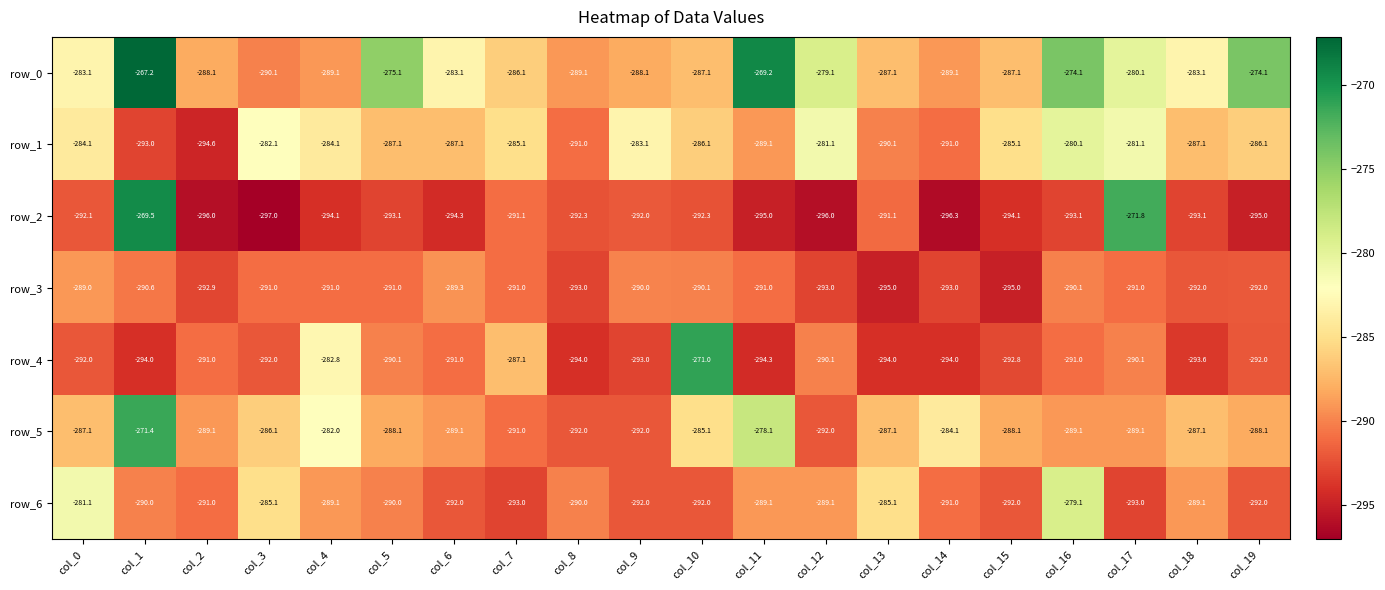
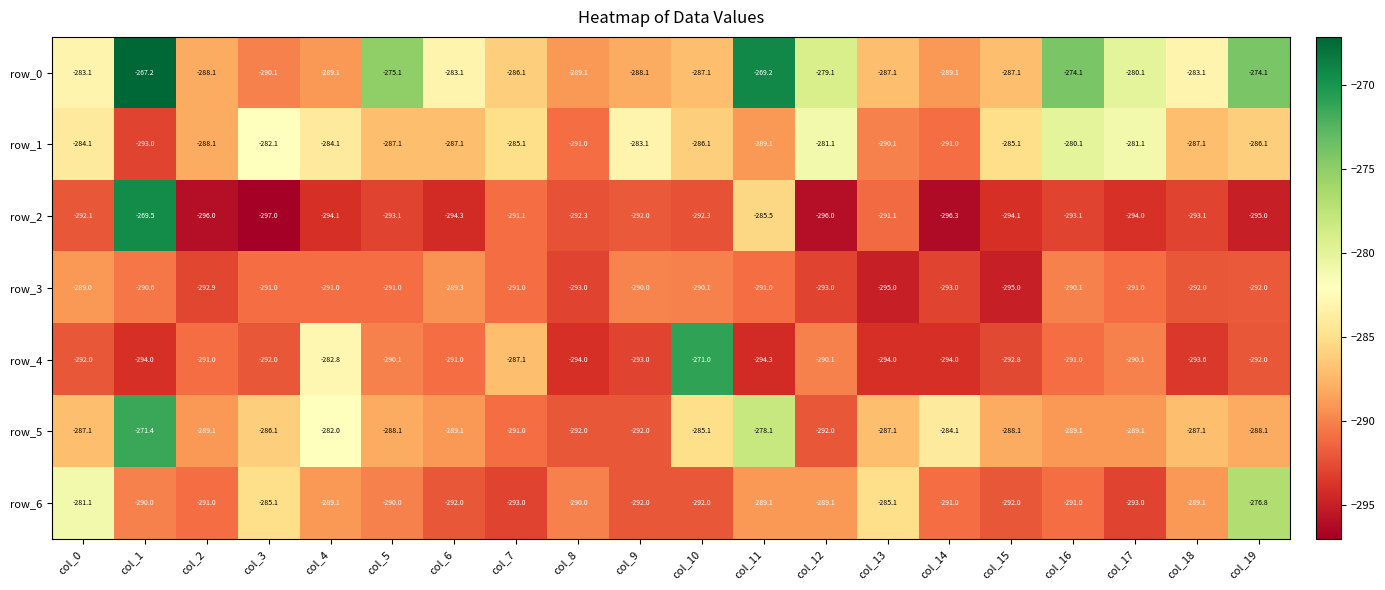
  {
    "row_0": {
      "col_0": -283.1,
      "col_1": -267.2,
      "col_2": -288.1,
      "col_3": -290.1,
      "col_4": -289.1,
      "col_5": -275.1,
      "col_6": -283.1,
      "col_7": -286.1,
      "col_8": -289.1,
      "col_9": -288.1,
      "col_10": -287.1,
      "col_11": -269.2,
      "col_12": -279.1,
      "col_13": -287.1,
      "col_14": -289.1,
      "col_15": -287.1,
      "col_16": -274.1,
      "col_17": -280.1,
      "col_18": -283.1,
      "col_19": -274.1
    },
    "row_1": {
      "col_0": -284.1,
      "col_1": -293.0,
-     "col_2": -294.6,
+     "col_2": -288.1,
      "col_3": -282.1,
      "col_4": -284.1,
      "col_5": -287.1,
      "col_6": -287.1,
      "col_7": -285.1,
      "col_8": -291.0,
      "col_9": -283.1,
      "col_10": -286.1,
      "col_11": -289.1,
      "col_12": -281.1,
      "col_13": -290.1,
      "col_14": -291.0,
      "col_15": -285.1,
      "col_16": -280.1,
      "col_17": -281.1,
      "col_18": -287.1,
      "col_19": -286.1
    },
    "row_2": {
      "col_0": -292.1,
      "col_1": -269.5,
      "col_2": -296.0,
      "col_3": -297.0,
      "col_4": -294.1,
      "col_5": -293.1,
      "col_6": -294.3,
      "col_7": -291.1,
      "col_8": -292.3,
      "col_9": -292.0,
      "col_10": -292.3,
-     "col_11": -295.0,
+     "col_11": -285.5,
      "col_12": -296.0,
      "col_13": -291.1,
      "col_14": -296.3,
      "col_15": -294.1,
      "col_16": -293.1,
-     "col_17": -271.8,
+     "col_17": -294.0,
      "col_18": -293.1,
      "col_19": -295.0
    },
    "row_3": {
      "col_0": -289.0,
      "col_1": -290.6,
      "col_2": -292.9,
      "col_3": -291.0,
      "col_4": -291.0,
      "col_5": -291.0,
      "col_6": -289.3,
      "col_7": -291.0,
      "col_8": -293.0,
      "col_9": -290.0,
      "col_10": -290.1,
      "col_11": -291.0,
      "col_12": -293.0,
      "col_13": -295.0,
      "col_14": -293.0,
      "col_15": -295.0,
      "col_16": -290.1,
      "col_17": -291.0,
      "col_18": -292.0,
      "col_19": -292.0
    },
    "row_4": {
      "col_0": -292.0,
      "col_1": -294.0,
      "col_2": -291.0,
      "col_3": -292.0,
      "col_4": -282.8,
      "col_5": -290.1,
      "col_6": -291.0,
      "col_7": -287.1,
      "col_8": -294.0,
      "col_9": -293.0,
      "col_10": -271.0,
      "col_11": -294.3,
      "col_12": -290.1,
      "col_13": -294.0,
      "col_14": -294.0,
      "col_15": -292.8,
      "col_16": -291.0,
      "col_17": -290.1,
      "col_18": -293.6,
      "col_19": -292.0
    },
    "row_5": {
      "col_0": -287.1,
      "col_1": -271.4,
      "col_2": -289.1,
      "col_3": -286.1,
      "col_4": -282.0,
      "col_5": -288.1,
      "col_6": -289.1,
      "col_7": -291.0,
      "col_8": -292.0,
      "col_9": -292.0,
      "col_10": -285.1,
      "col_11": -278.1,
      "col_12": -292.0,
      "col_13": -287.1,
      "col_14": -284.1,
      "col_15": -288.1,
      "col_16": -289.1,
      "col_17": -289.1,
      "col_18": -287.1,
      "col_19": -288.1
    },
    "row_6": {
      "col_0": -281.1,
      "col_1": -290.0,
      "col_2": -291.0,
      "col_3": -285.1,
      "col_4": -289.1,
      "col_5": -290.0,
      "col_6": -292.0,
      "col_7": -293.0,
      "col_8": -290.0,
      "col_9": -292.0,
      "col_10": -292.0,
      "col_11": -289.1,
      "col_12": -289.1,
      "col_13": -285.1,
      "col_14": -291.0,
      "col_15": -292.0,
-     "col_16": -279.1,
+     "col_16": -291.0,
      "col_17": -293.0,
      "col_18": -289.1,
-     "col_19": -292.0
+     "col_19": -276.8
    }
  }
